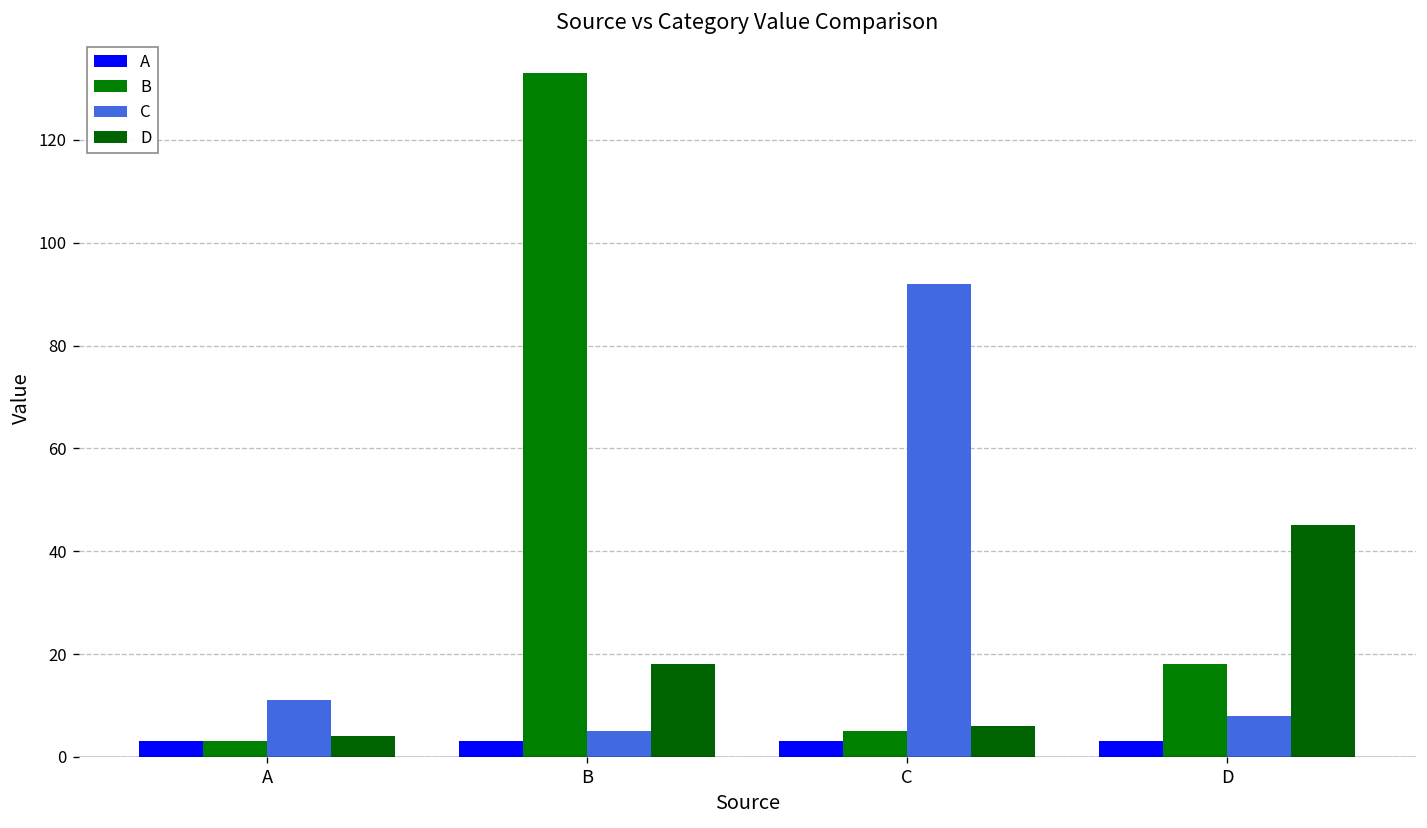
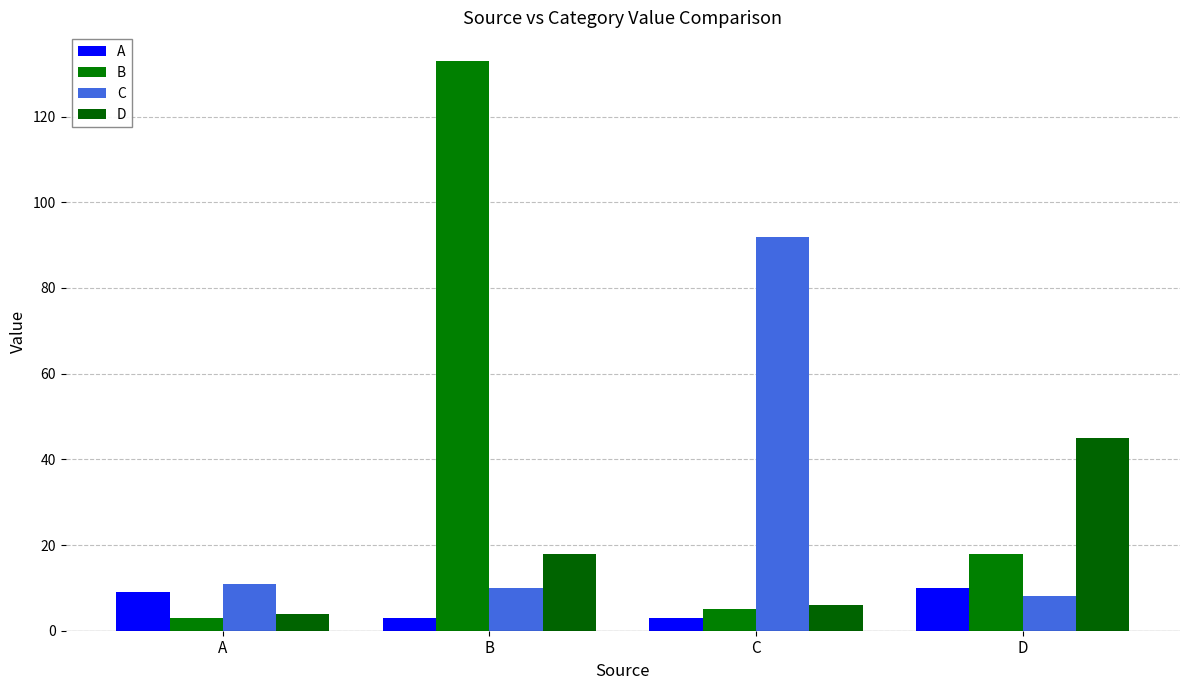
  {
    "A": {
-     "A": 3,
+     "A": 9,
      "B": 3,
      "C": 3,
-     "D": 3
+     "D": 10
    },
    "C": {
      "A": 11,
-     "B": 5,
+     "B": 10,
      "C": 92,
      "D": 8
    }
  }
